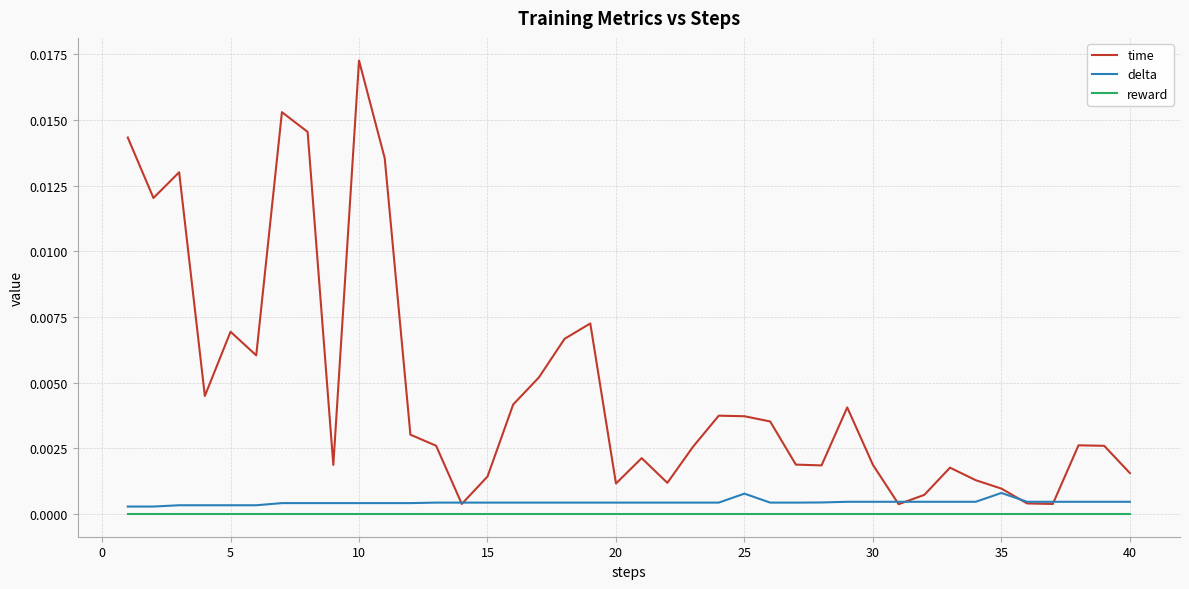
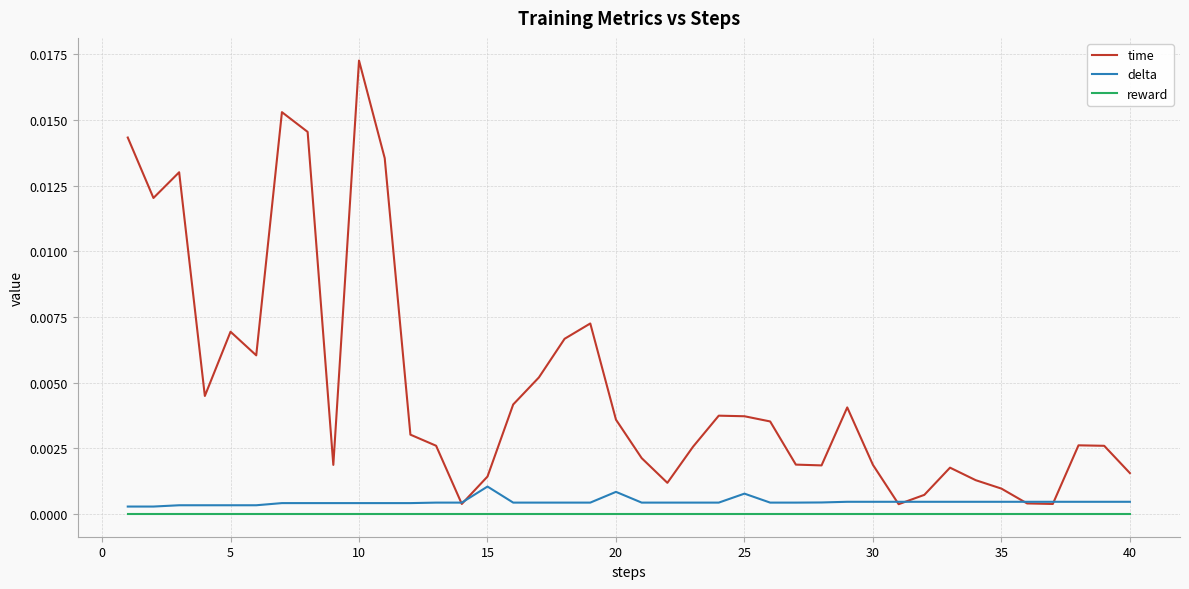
  {
    "time": {
      "5": 0.0069,
      "10": 0.0173,
      "15": 0.0014,
-     "20": 0.0012,
+     "20": 0.0036,
      "25": 0.0037,
      "30": 0.0019,
      "35": 0.0010,
      "40": 0.0016
    },
    "delta": {
      "5": 0.0003,
      "10": 0.0004,
-     "15": 0.0004,
-     "20": 0.0004,
+     "15": 0.0010,
+     "20": 0.0008,
      "25": 0.0008,
      "30": 0.0005,
-     "35": 0.0008,
+     "35": 0.0005,
      "40": 0.0005
    },
    "reward": {
      "5": 0.0000,
      "10": 0.0000,
      "15": 0.0000,
      "20": 0.0000,
      "25": 0.0000,
      "30": 0.0000,
      "35": 0.0000,
      "40": 0.0000
    }
  }
